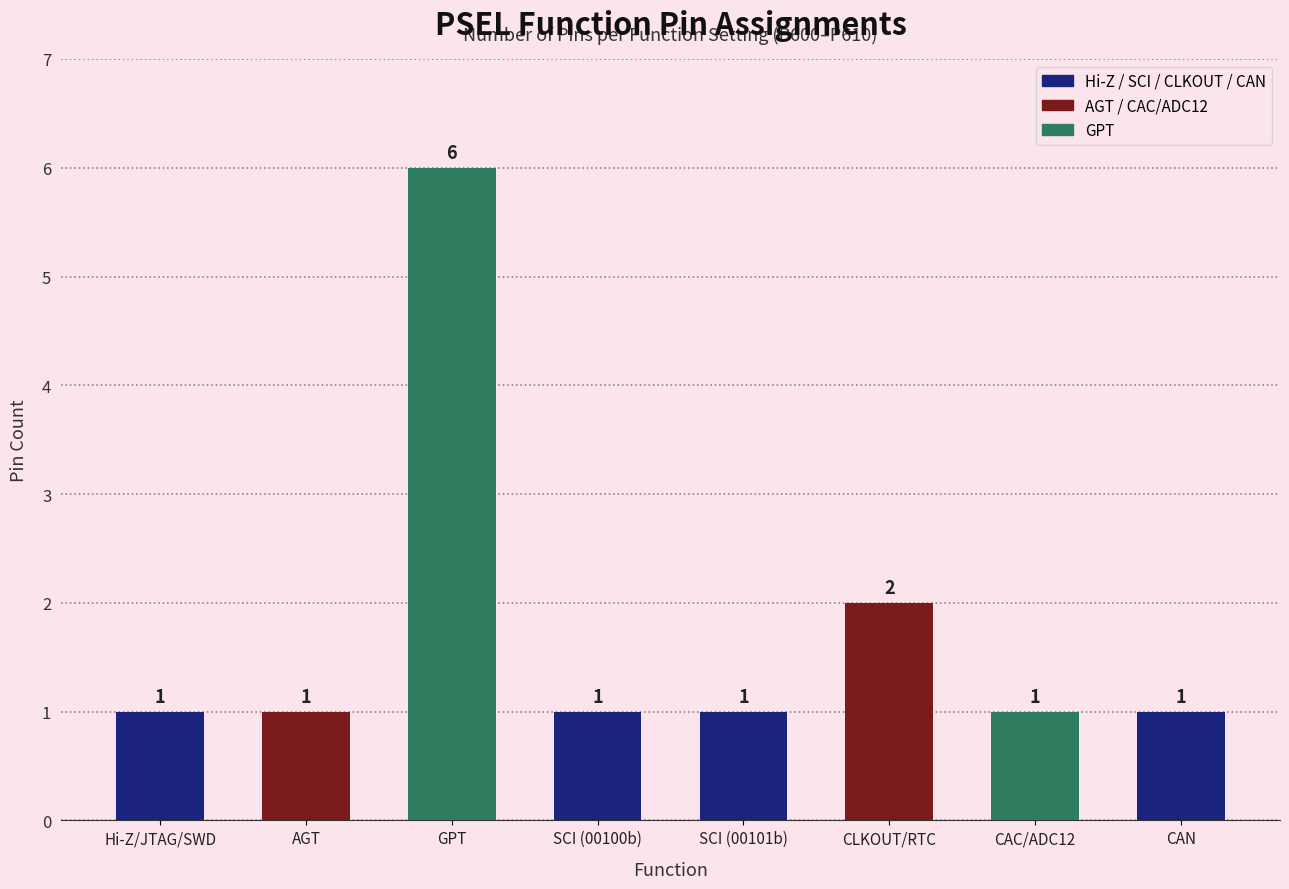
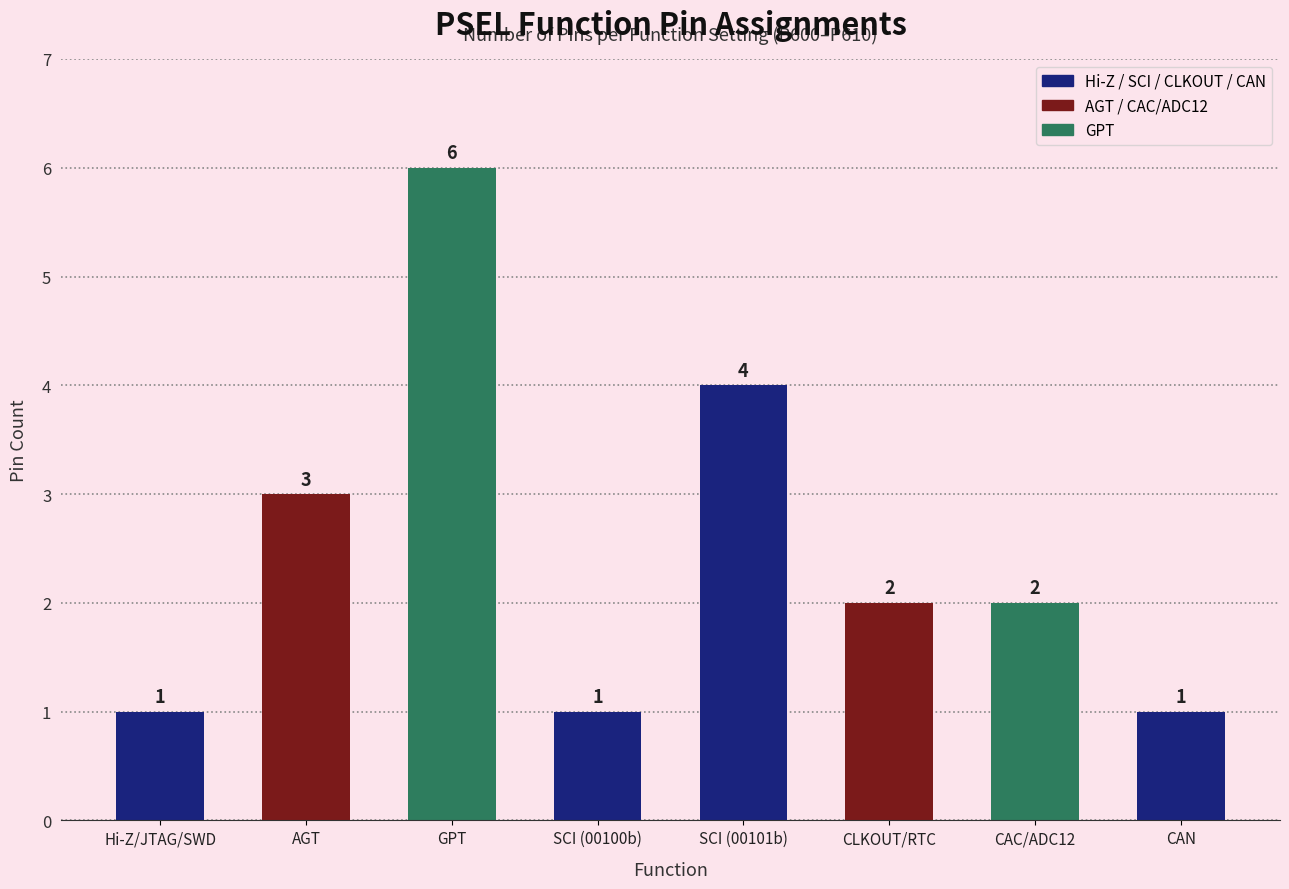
  {
    "Hi-Z/JTAG/SWD": 1,
-   "AGT": 1,
+   "AGT": 3,
    "GPT": 6,
    "SCI (00100b)": 1,
-   "SCI (00101b)": 1,
+   "SCI (00101b)": 4,
    "CLKOUT/RTC": 2,
-   "CAC/ADC12": 1,
+   "CAC/ADC12": 2,
    "CAN": 1
  }
